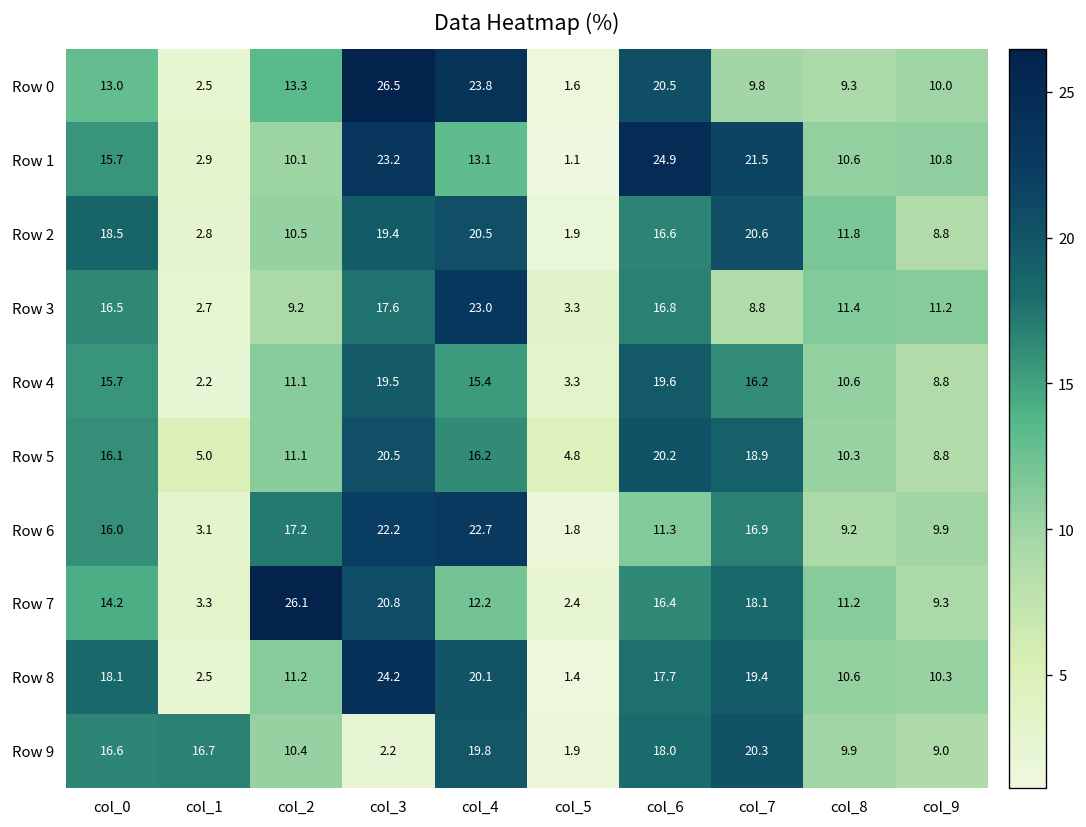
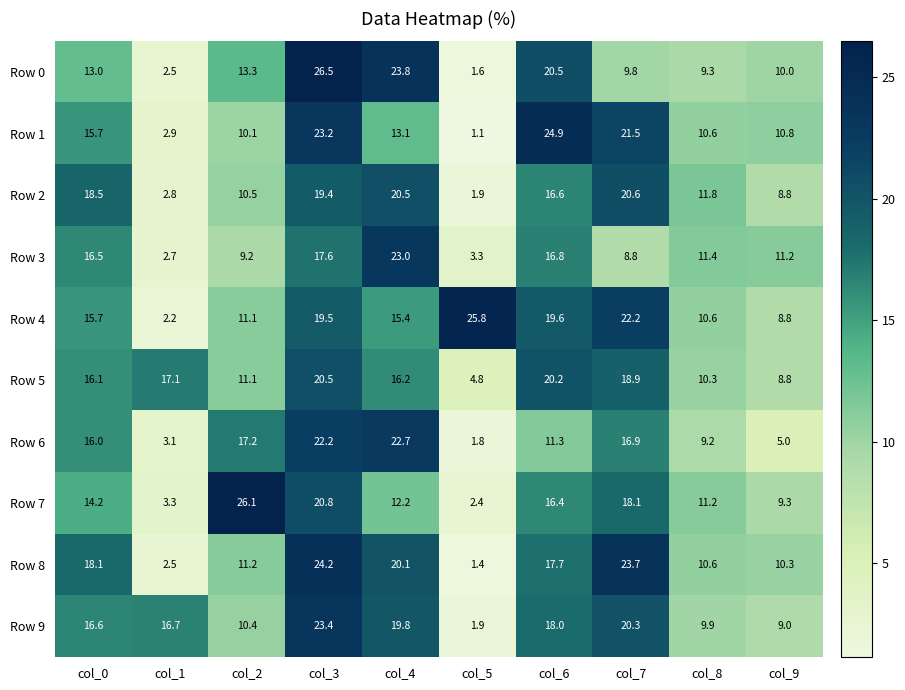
  {
    "Row 0": {
      "col_0": 13.0,
      "col_1": 2.5,
      "col_2": 13.3,
      "col_3": 26.5,
      "col_4": 23.8,
      "col_5": 1.6,
      "col_6": 20.5,
      "col_7": 9.8,
      "col_8": 9.3,
      "col_9": 10.0
    },
    "Row 1": {
      "col_0": 15.7,
      "col_1": 2.9,
      "col_2": 10.1,
      "col_3": 23.2,
      "col_4": 13.1,
      "col_5": 1.1,
      "col_6": 24.9,
      "col_7": 21.5,
      "col_8": 10.6,
      "col_9": 10.8
    },
    "Row 2": {
      "col_0": 18.5,
      "col_1": 2.8,
      "col_2": 10.5,
      "col_3": 19.4,
      "col_4": 20.5,
      "col_5": 1.9,
      "col_6": 16.6,
      "col_7": 20.6,
      "col_8": 11.8,
      "col_9": 8.8
    },
    "Row 3": {
      "col_0": 16.5,
      "col_1": 2.7,
      "col_2": 9.2,
      "col_3": 17.6,
      "col_4": 23.0,
      "col_5": 3.3,
      "col_6": 16.8,
      "col_7": 8.8,
      "col_8": 11.4,
      "col_9": 11.2
    },
    "Row 4": {
      "col_0": 15.7,
      "col_1": 2.2,
      "col_2": 11.1,
      "col_3": 19.5,
      "col_4": 15.4,
-     "col_5": 3.3,
+     "col_5": 25.8,
      "col_6": 19.6,
-     "col_7": 16.2,
+     "col_7": 22.2,
      "col_8": 10.6,
      "col_9": 8.8
    },
    "Row 5": {
      "col_0": 16.1,
-     "col_1": 5.0,
+     "col_1": 17.1,
      "col_2": 11.1,
      "col_3": 20.5,
      "col_4": 16.2,
      "col_5": 4.8,
      "col_6": 20.2,
      "col_7": 18.9,
      "col_8": 10.3,
      "col_9": 8.8
    },
    "Row 6": {
      "col_0": 16.0,
      "col_1": 3.1,
      "col_2": 17.2,
      "col_3": 22.2,
      "col_4": 22.7,
      "col_5": 1.8,
      "col_6": 11.3,
      "col_7": 16.9,
      "col_8": 9.2,
-     "col_9": 9.9
+     "col_9": 5.0
    },
    "Row 7": {
      "col_0": 14.2,
      "col_1": 3.3,
      "col_2": 26.1,
      "col_3": 20.8,
      "col_4": 12.2,
      "col_5": 2.4,
      "col_6": 16.4,
      "col_7": 18.1,
      "col_8": 11.2,
      "col_9": 9.3
    },
    "Row 8": {
      "col_0": 18.1,
      "col_1": 2.5,
      "col_2": 11.2,
      "col_3": 24.2,
      "col_4": 20.1,
      "col_5": 1.4,
      "col_6": 17.7,
-     "col_7": 19.4,
+     "col_7": 23.7,
      "col_8": 10.6,
      "col_9": 10.3
    },
    "Row 9": {
      "col_0": 16.6,
      "col_1": 16.7,
      "col_2": 10.4,
-     "col_3": 2.2,
+     "col_3": 23.4,
      "col_4": 19.8,
      "col_5": 1.9,
      "col_6": 18.0,
      "col_7": 20.3,
      "col_8": 9.9,
      "col_9": 9.0
    }
  }
